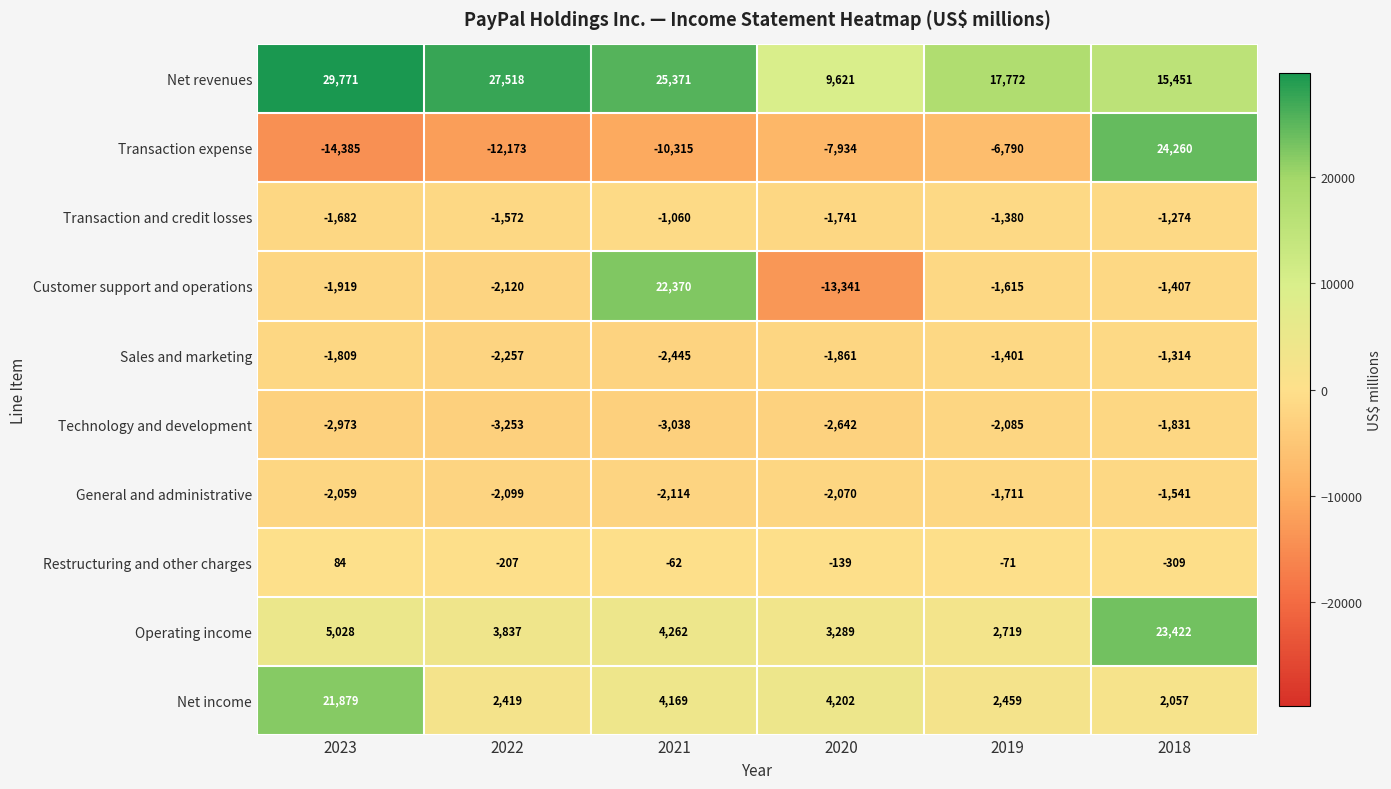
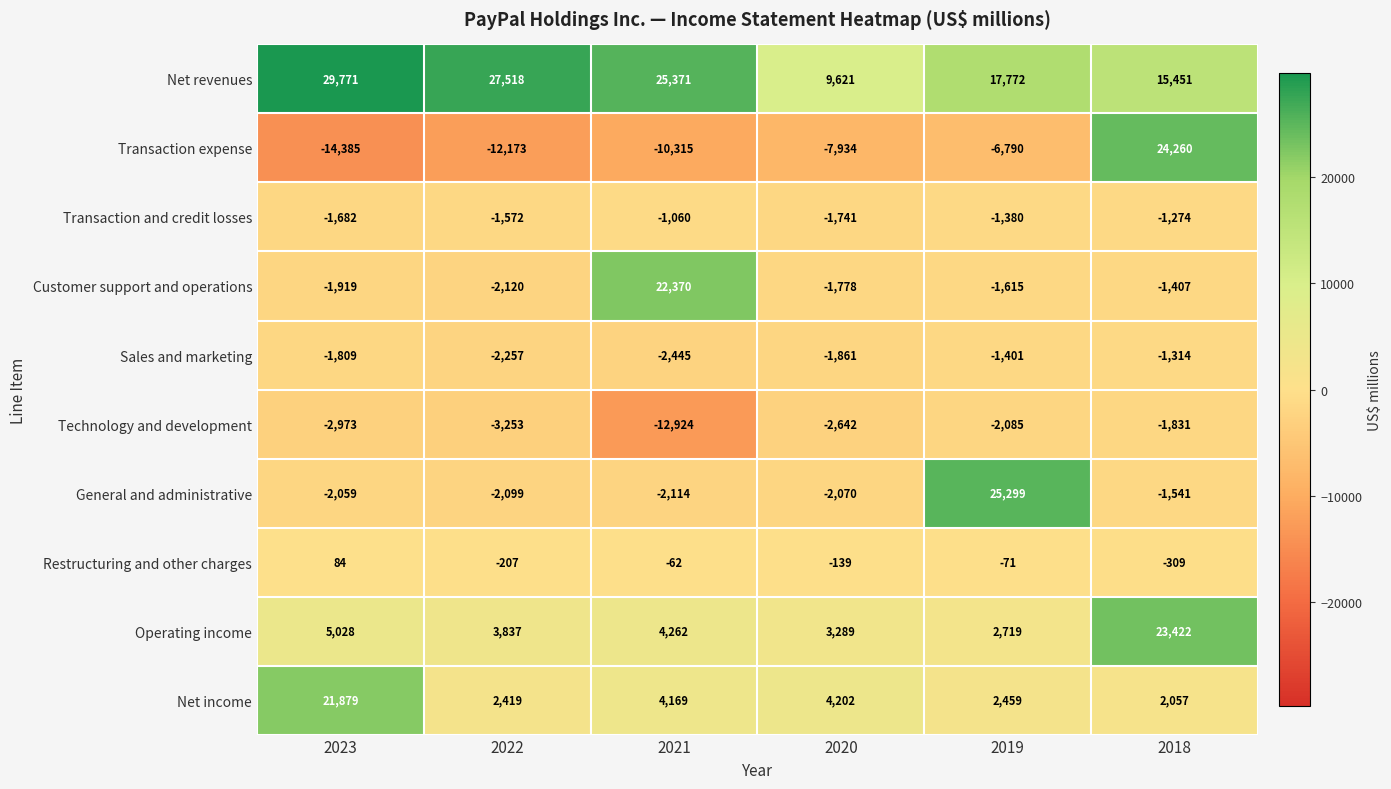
  {
    "Net revenues": {
      "2023": "29,771",
      "2022": "27,518",
      "2021": "25,371",
      "2020": "9,621",
      "2019": "17,772",
      "2018": "15,451"
    },
    "Transaction expense": {
      "2023": "-14,385",
      "2022": "-12,173",
      "2021": "-10,315",
      "2020": "-7,934",
      "2019": "-6,790",
      "2018": "24,260"
    },
    "Transaction and credit losses": {
      "2023": "-1,682",
      "2022": "-1,572",
      "2021": "-1,060",
      "2020": "-1,741",
      "2019": "-1,380",
      "2018": "-1,274"
    },
    "Customer support and operations": {
      "2023": "-1,919",
      "2022": "-2,120",
      "2021": "22,370",
-     "2020": "-13,341",
+     "2020": "-1,778",
      "2019": "-1,615",
      "2018": "-1,407"
    },
    "Sales and marketing": {
      "2023": "-1,809",
      "2022": "-2,257",
      "2021": "-2,445",
      "2020": "-1,861",
      "2019": "-1,401",
      "2018": "-1,314"
    },
    "Technology and development": {
      "2023": "-2,973",
      "2022": "-3,253",
-     "2021": "-3,038",
+     "2021": "-12,924",
      "2020": "-2,642",
      "2019": "-2,085",
      "2018": "-1,831"
    },
    "General and administrative": {
      "2023": "-2,059",
      "2022": "-2,099",
      "2021": "-2,114",
      "2020": "-2,070",
-     "2019": "-1,711",
+     "2019": "25,299",
      "2018": "-1,541"
    },
    "Restructuring and other charges": {
      "2023": "84",
      "2022": "-207",
      "2021": "-62",
      "2020": "-139",
      "2019": "-71",
      "2018": "-309"
    },
    "Operating income": {
      "2023": "5,028",
      "2022": "3,837",
      "2021": "4,262",
      "2020": "3,289",
      "2019": "2,719",
      "2018": "23,422"
    },
    "Net income": {
      "2023": "21,879",
      "2022": "2,419",
      "2021": "4,169",
      "2020": "4,202",
      "2019": "2,459",
      "2018": "2,057"
    }
  }
